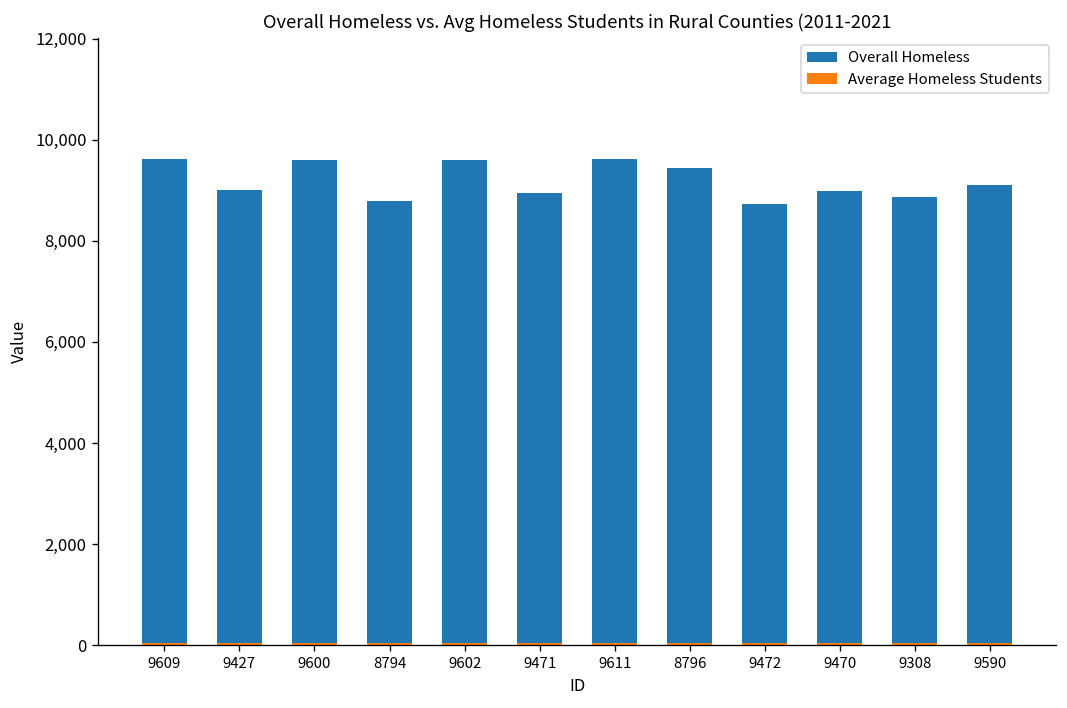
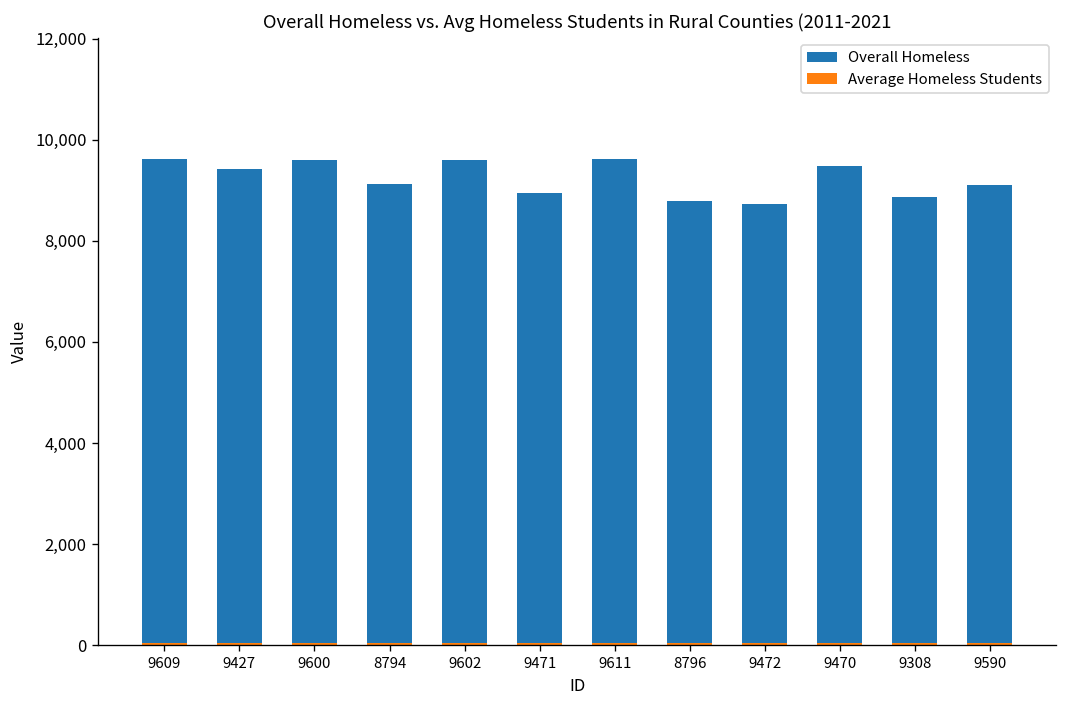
  {
    "Overall Homeless": {
      "9609": "9,600",
-     "9427": "9,000",
+     "9427": "9,400",
      "9600": "9,600",
-     "8794": "8,800",
+     "8794": "9,100",
      "9602": "9,600",
      "9471": "9,000",
      "9611": "9,600",
-     "8796": "9,400",
+     "8796": "8,800",
      "9472": "8,700",
-     "9470": "9,000",
+     "9470": "9,500",
      "9308": "8,900",
      "9590": "9,100"
    }
  }
